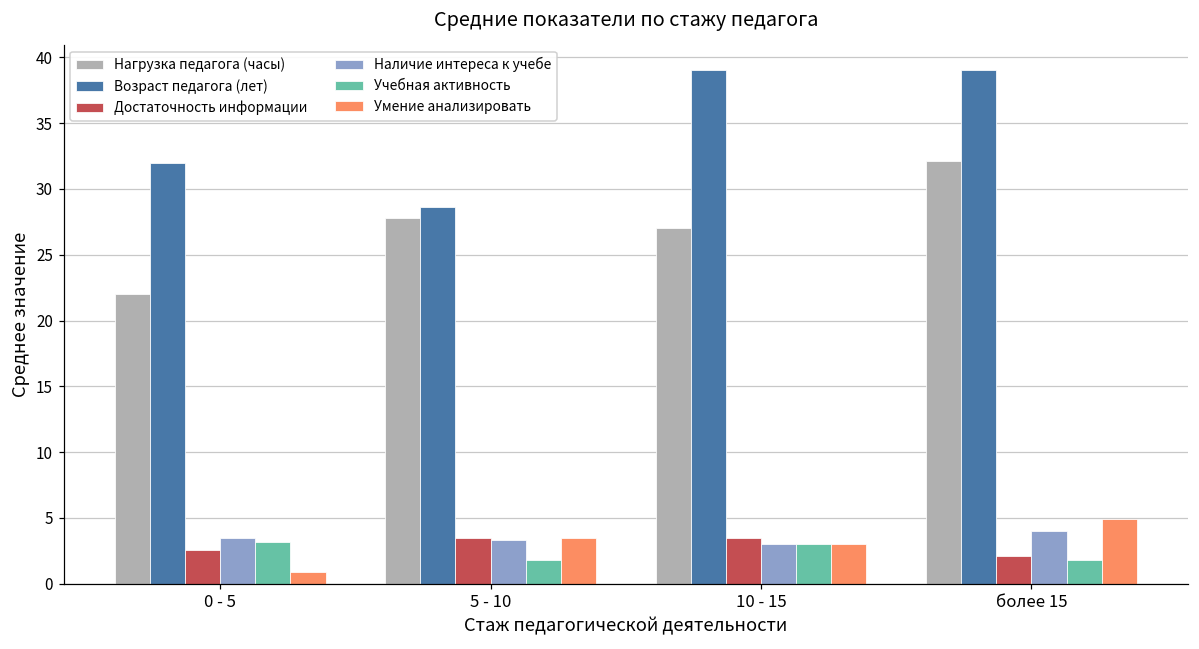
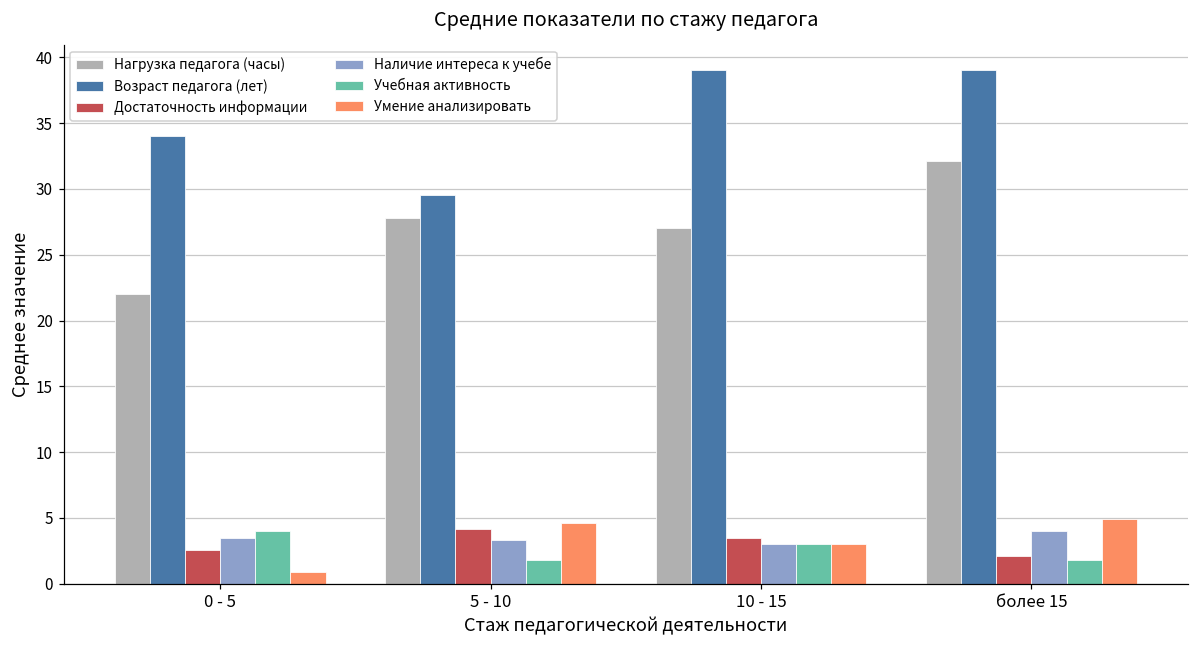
  {
    "Возраст педагога (лет)": {
-     "0 - 5": 32,
-     "5 - 10": 28.6,
+     "0 - 5": 34,
+     "5 - 10": 29.5,
      "10 - 15": 39.0,
      "более 15": 39.0
    },
    "Достаточность информации": {
      "0 - 5": 2.6,
-     "5 - 10": 3.5,
+     "5 - 10": 4.2,
      "10 - 15": 3.5,
      "более 15": 2.1
    },
    "Учебная активность": {
-     "0 - 5": 3.2,
+     "0 - 5": 4.0,
      "5 - 10": 1.8,
      "10 - 15": 3.0,
      "более 15": 1.8
    },
    "Умение анализировать": {
      "0 - 5": 0.9,
-     "5 - 10": 3.5,
+     "5 - 10": 4.6,
      "10 - 15": 3.0,
      "более 15": 4.9
    }
  }
